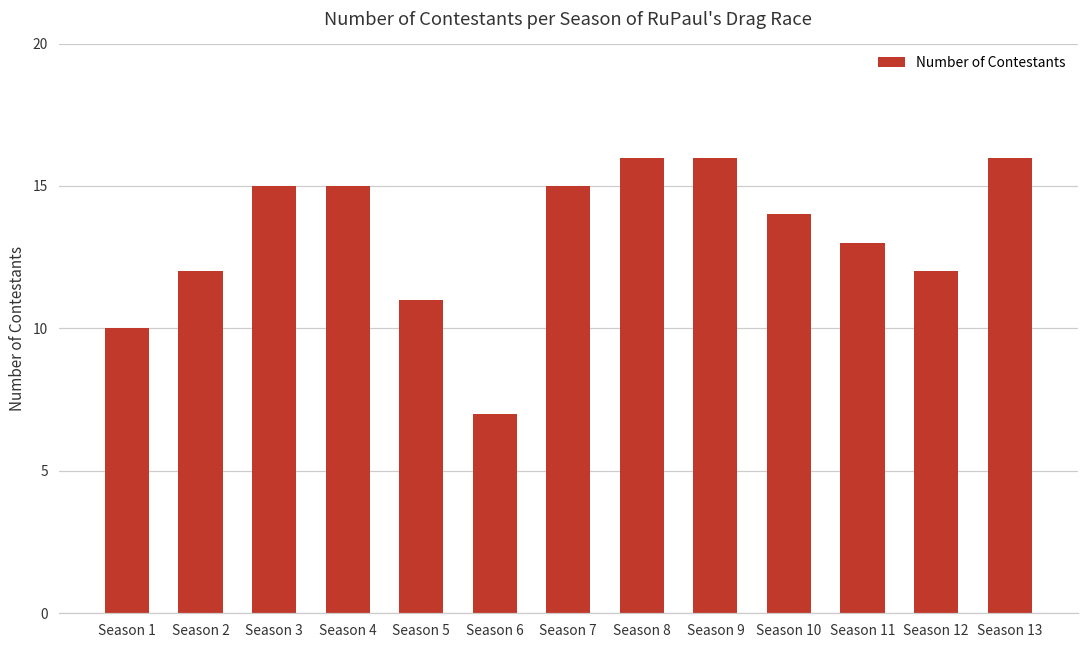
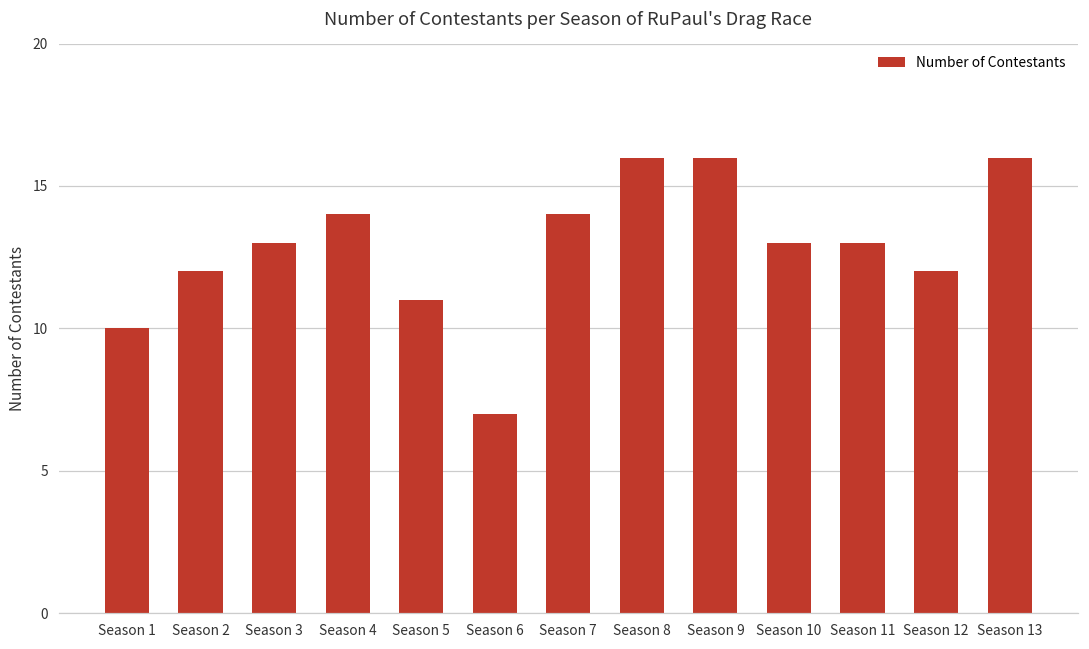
  {
    "Season 1": 10,
    "Season 2": 12,
-   "Season 3": 15,
-   "Season 4": 15,
+   "Season 3": 13,
+   "Season 4": 14,
    "Season 5": 11,
    "Season 6": 7,
-   "Season 7": 15,
+   "Season 7": 14,
    "Season 8": 16,
    "Season 9": 16,
-   "Season 10": 14,
+   "Season 10": 13,
    "Season 11": 13,
    "Season 12": 12,
    "Season 13": 16
  }
